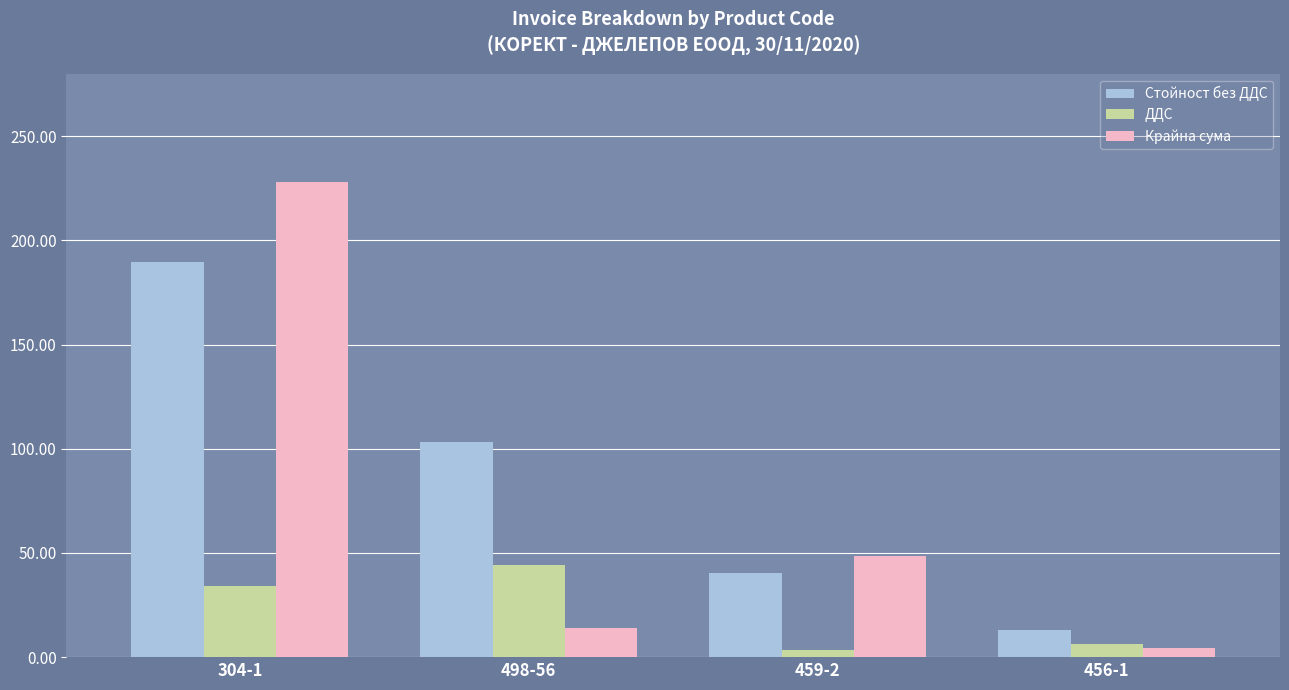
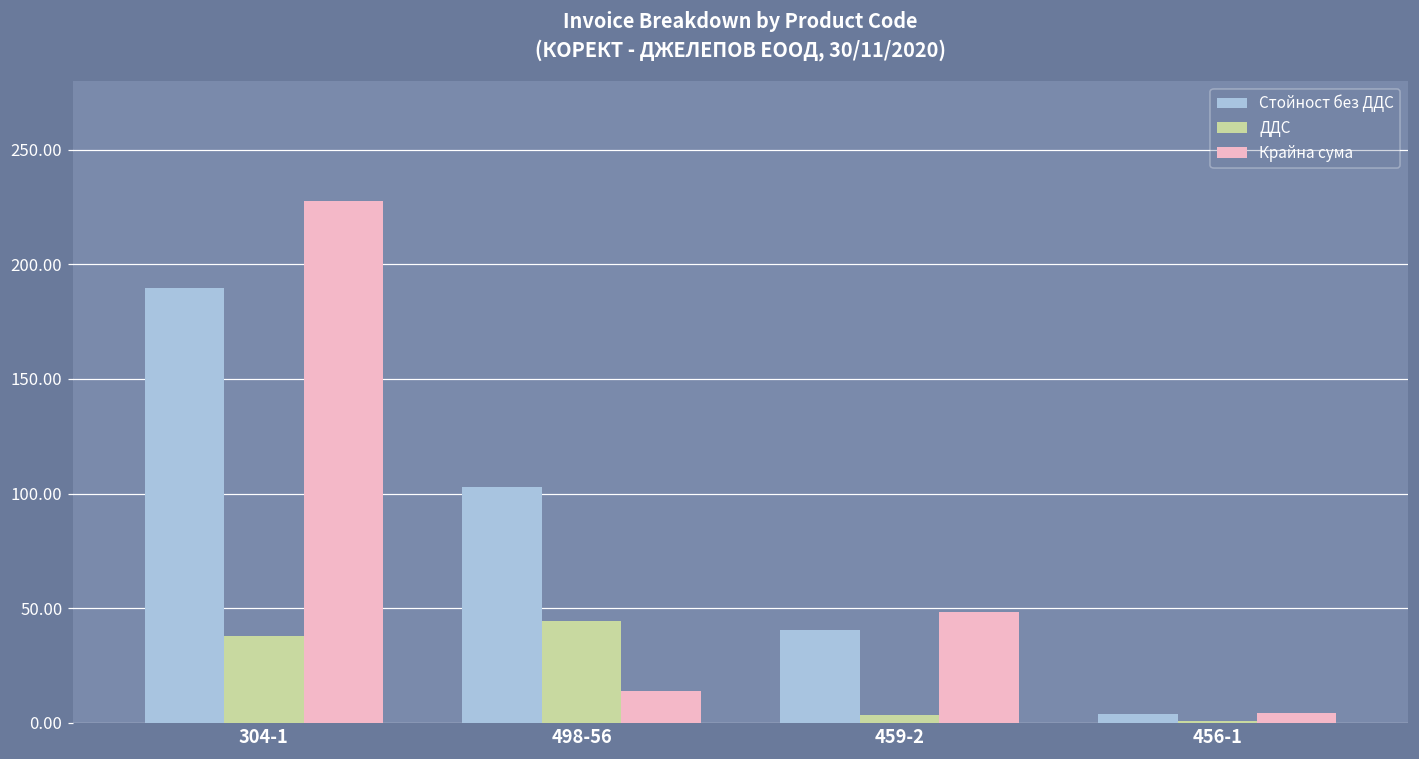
  {
    "Стойност без ДДС": {
      "304-1": 190,
      "498-56": 103,
      "459-2": 40,
-     "456-1": 13
+     "456-1": 4
    },
    "ДДС": {
-     "304-1": 34,
+     "304-1": 38,
      "498-56": 44,
      "459-2": 3,
-     "456-1": 6
+     "456-1": 1
    },
    "Крайна сума": {
      "304-1": 228,
      "498-56": 14,
      "459-2": 48,
      "456-1": 5
    }
  }
